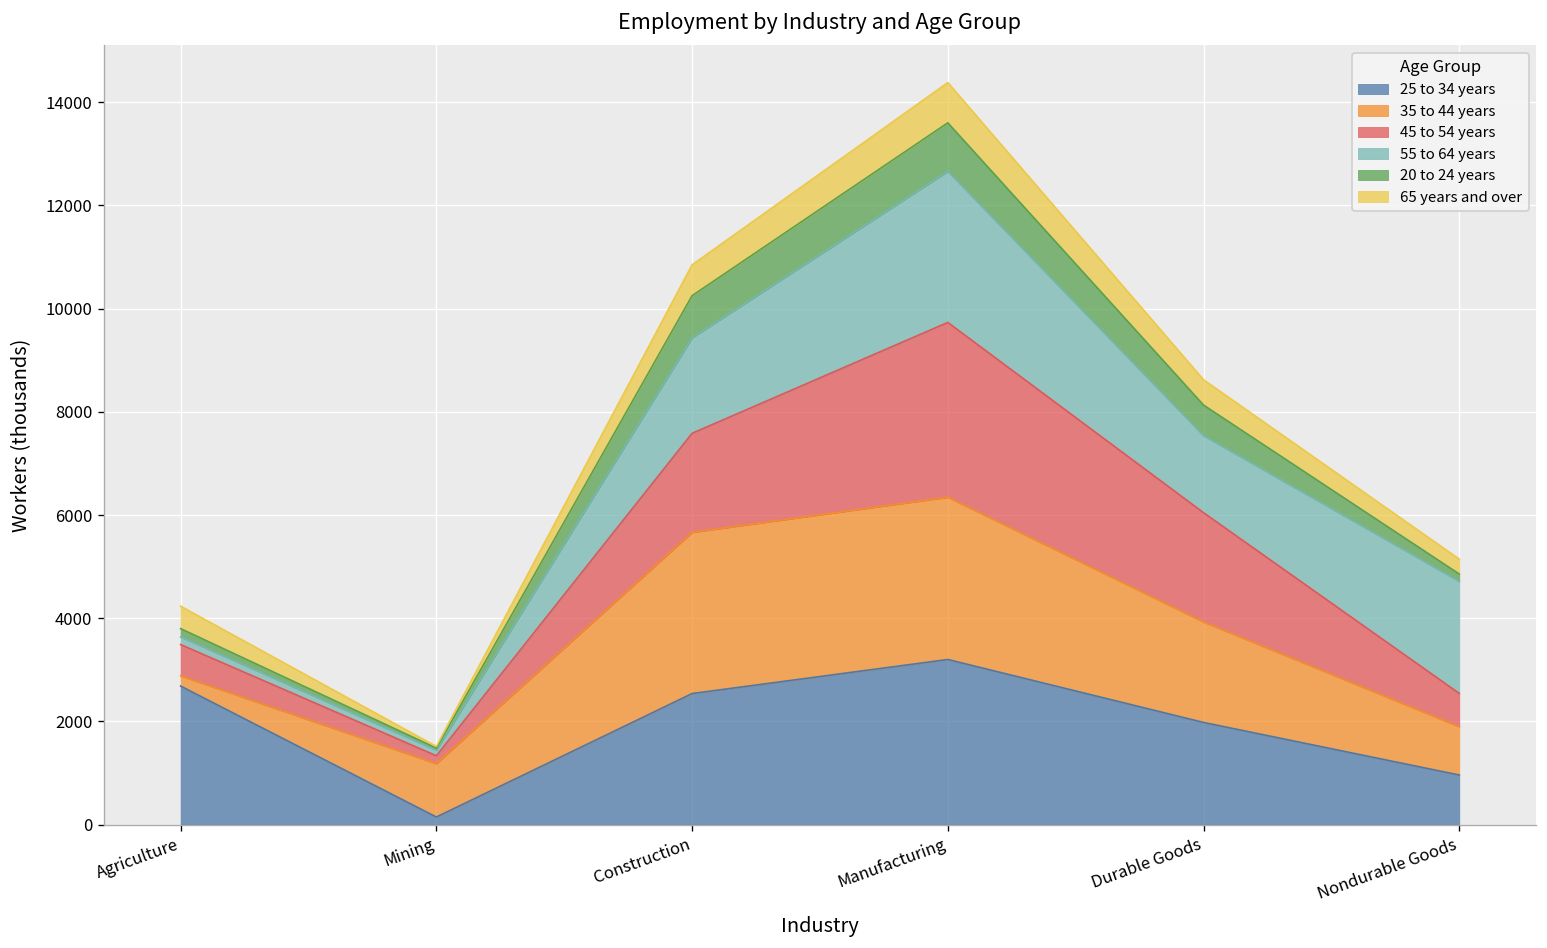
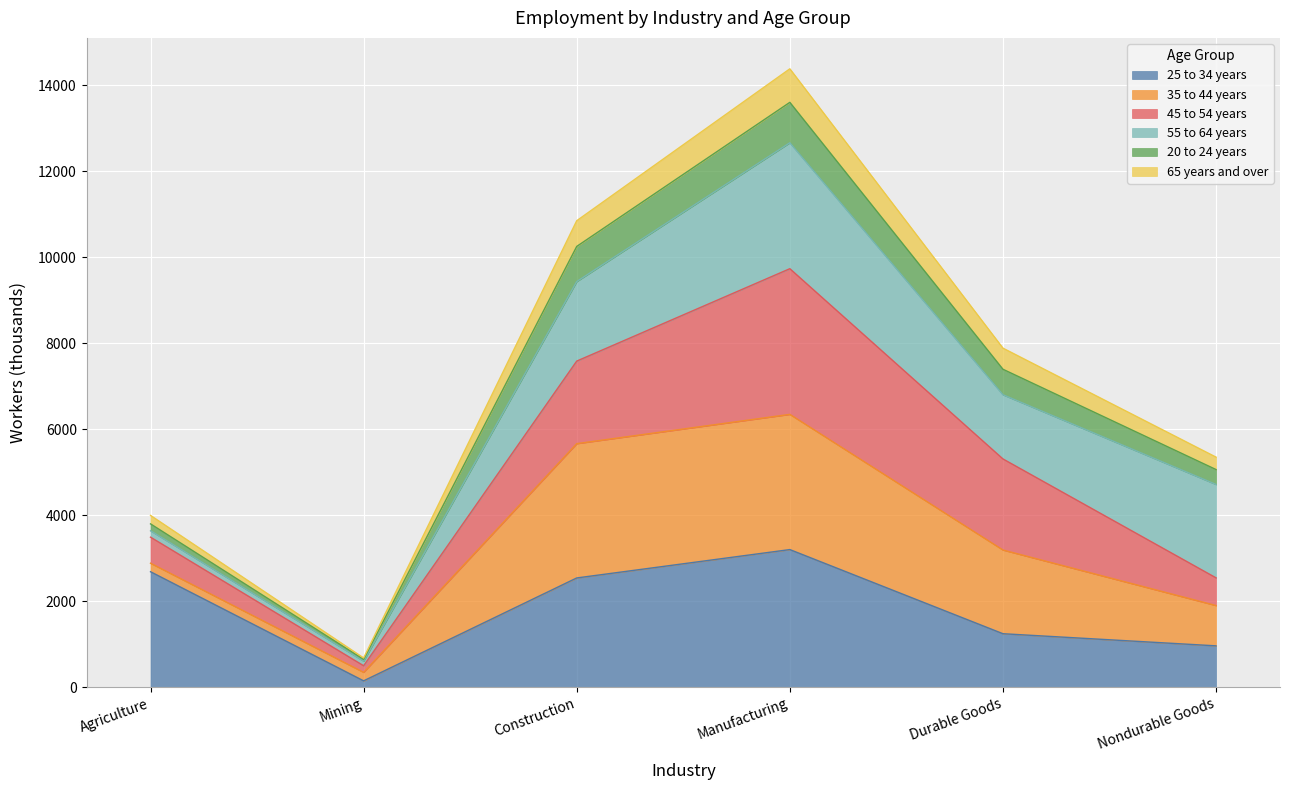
  {
    "25 to 34 years": {
      "Agriculture": 2700,
      "Mining": 100,
      "Construction": 2500,
      "Manufacturing": 3200,
-     "Durable Goods": 2000,
+     "Durable Goods": 1200,
      "Nondurable Goods": 1000
    },
    "35 to 44 years": {
      "Agriculture": 200,
-     "Mining": 1000,
+     "Mining": 200,
      "Construction": 3100,
      "Manufacturing": 3100,
      "Durable Goods": 1900,
      "Nondurable Goods": 900
    },
    "45 to 54 years": {
      "Agriculture": 600,
      "Mining": 200,
      "Construction": 1900,
      "Manufacturing": 3400,
      "Durable Goods": 2100,
      "Nondurable Goods": 600
    },
    "55 to 64 years": {
      "Agriculture": 100,
      "Construction": 1900,
      "Manufacturing": 2900,
      "Durable Goods": 1500,
      "Nondurable Goods": 2200
    },
    "20 to 24 years": {
      "Agriculture": 200,
      "Construction": 800,
      "Manufacturing": 900,
      "Durable Goods": 600,
-     "Nondurable Goods": 100
+     "Nondurable Goods": 300
    },
    "65 years and over": {
-     "Agriculture": 400,
+     "Agriculture": 200,
      "Construction": 600,
      "Manufacturing": 800,
      "Durable Goods": 500,
      "Nondurable Goods": 300
    }
  }
